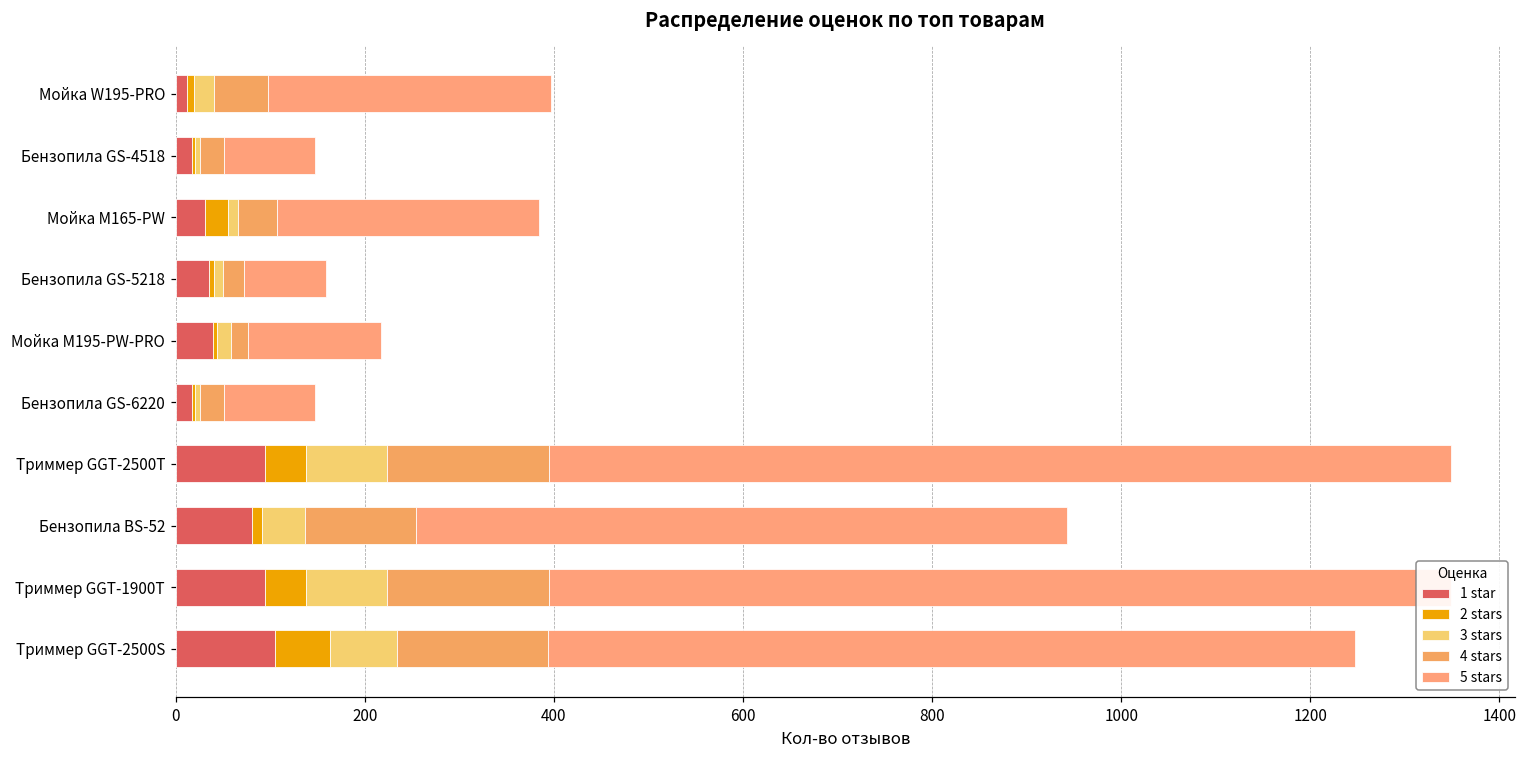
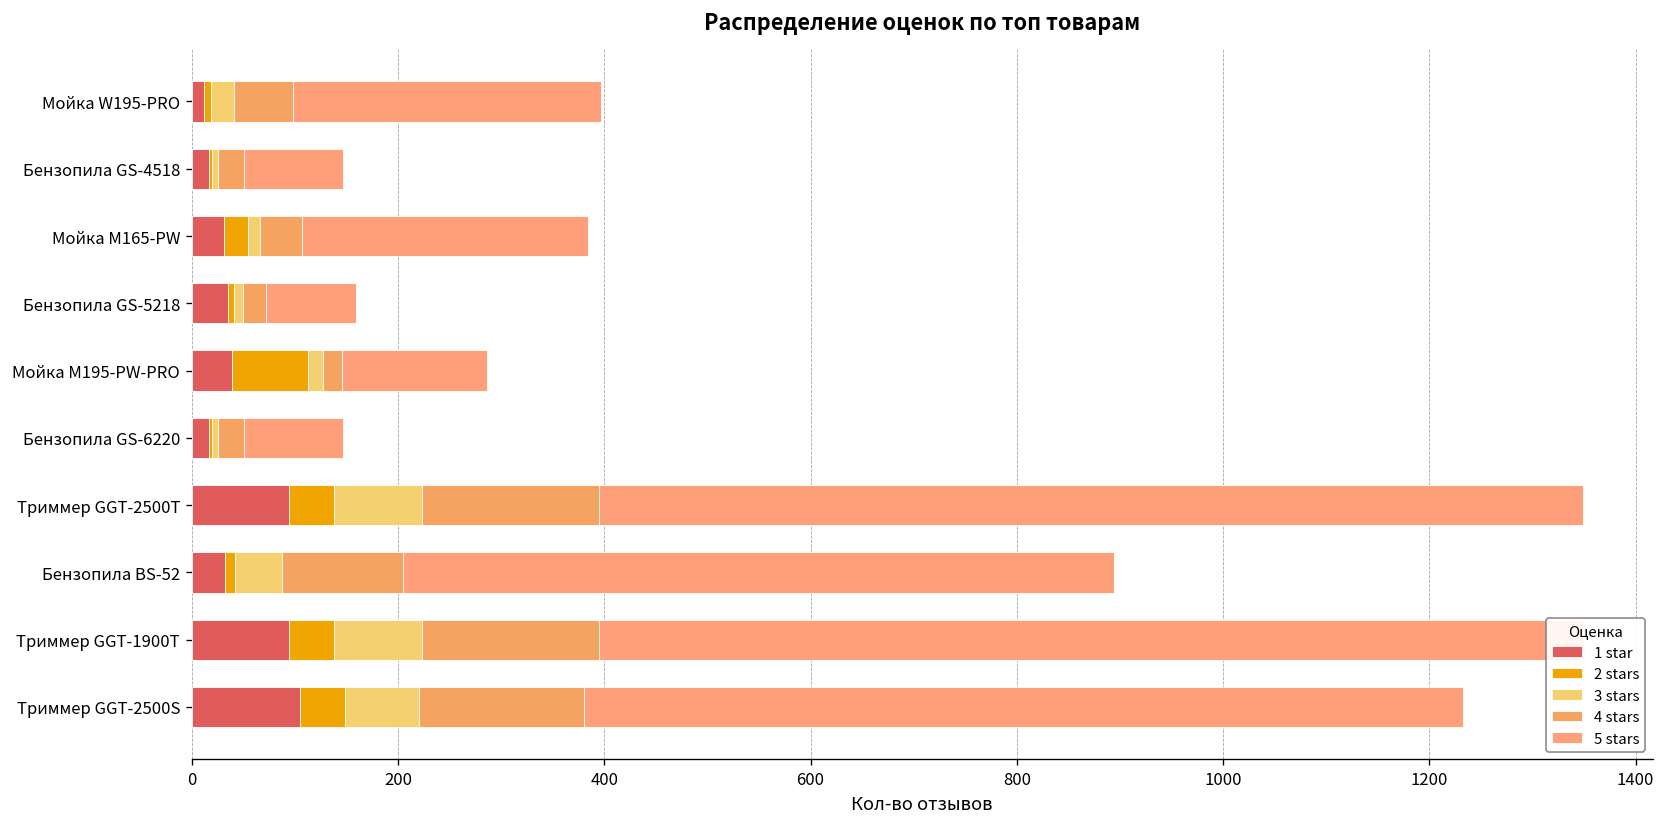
  {
    "1 star": {
      "Мойка W195-PRO": 10,
      "Бензопила GS-4518": 20,
      "Мойка M165-РW": 30,
      "Бензопила GS-5218": 40,
      "Мойка M195-PW-PRO": 40,
      "Бензопила GS-6220": 20,
      "Триммер GGT-2500Т": 90,
-     "Бензопила BS-52": 80,
+     "Бензопила BS-52": 30,
      "Триммер GGT-1900T": 90,
      "Триммер GGT-2500S": 110
    },
    "2 stars": {
      "Мойка W195-PRO": 10,
      "Бензопила GS-4518": 0,
      "Мойка M165-РW": 20,
      "Бензопила GS-5218": 10,
-     "Мойка M195-PW-PRO": 10,
+     "Мойка M195-PW-PRO": 70,
      "Бензопила GS-6220": 0,
      "Триммер GGT-2500Т": 40,
      "Бензопила BS-52": 10,
      "Триммер GGT-1900T": 40,
-     "Триммер GGT-2500S": 60
+     "Триммер GGT-2500S": 40
    }
  }
